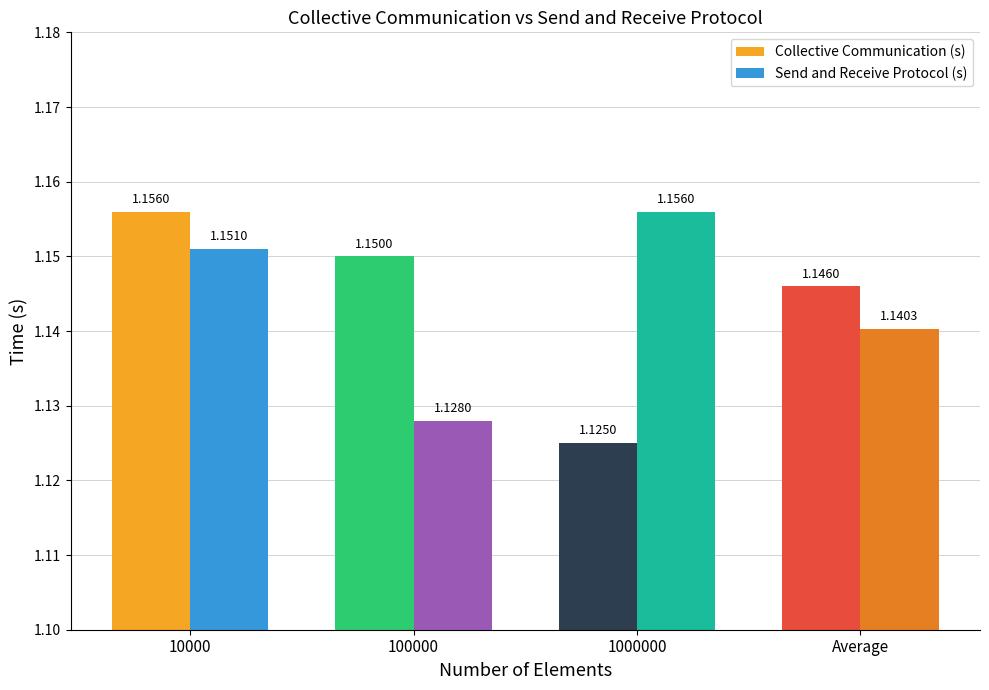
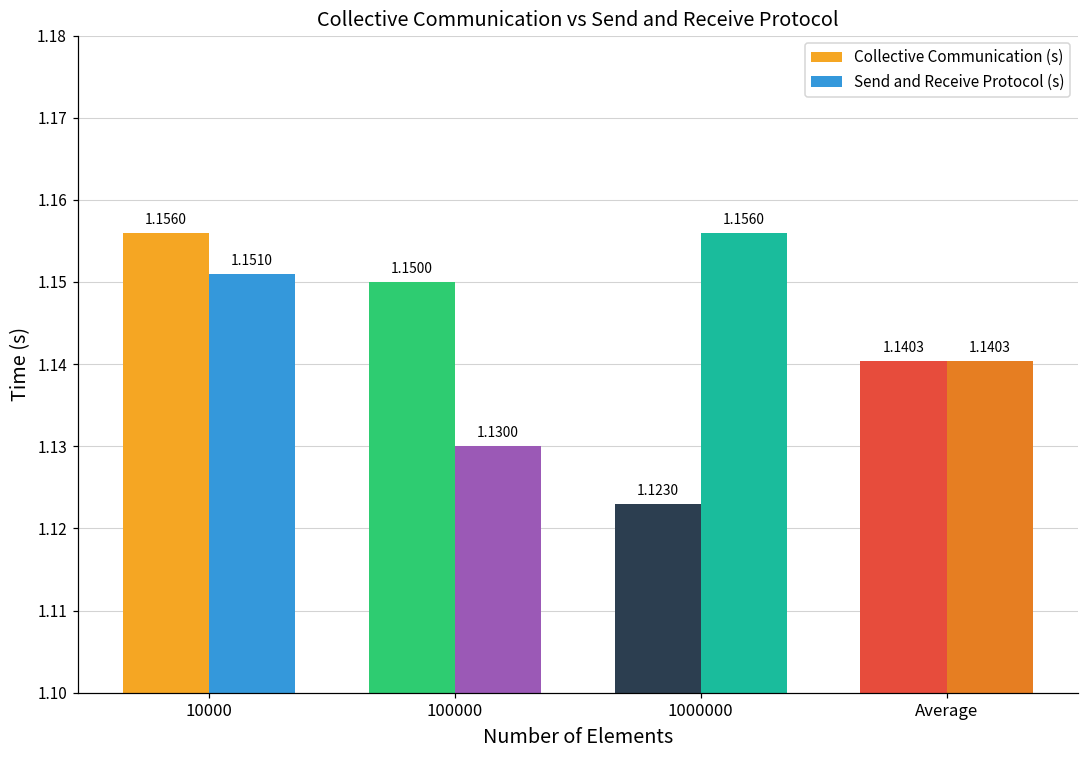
  {
    "Collective Communication (s)": {
      "10000": 1.1560,
      "100000": 1.1500,
-     "1000000": 1.1250,
-     "Average": 1.1460
+     "1000000": 1.1230,
+     "Average": 1.1403
    },
    "Send and Receive Protocol (s)": {
      "10000": 1.1510,
-     "100000": 1.1280,
+     "100000": 1.1300,
      "1000000": 1.1560,
      "Average": 1.1403
    }
  }
